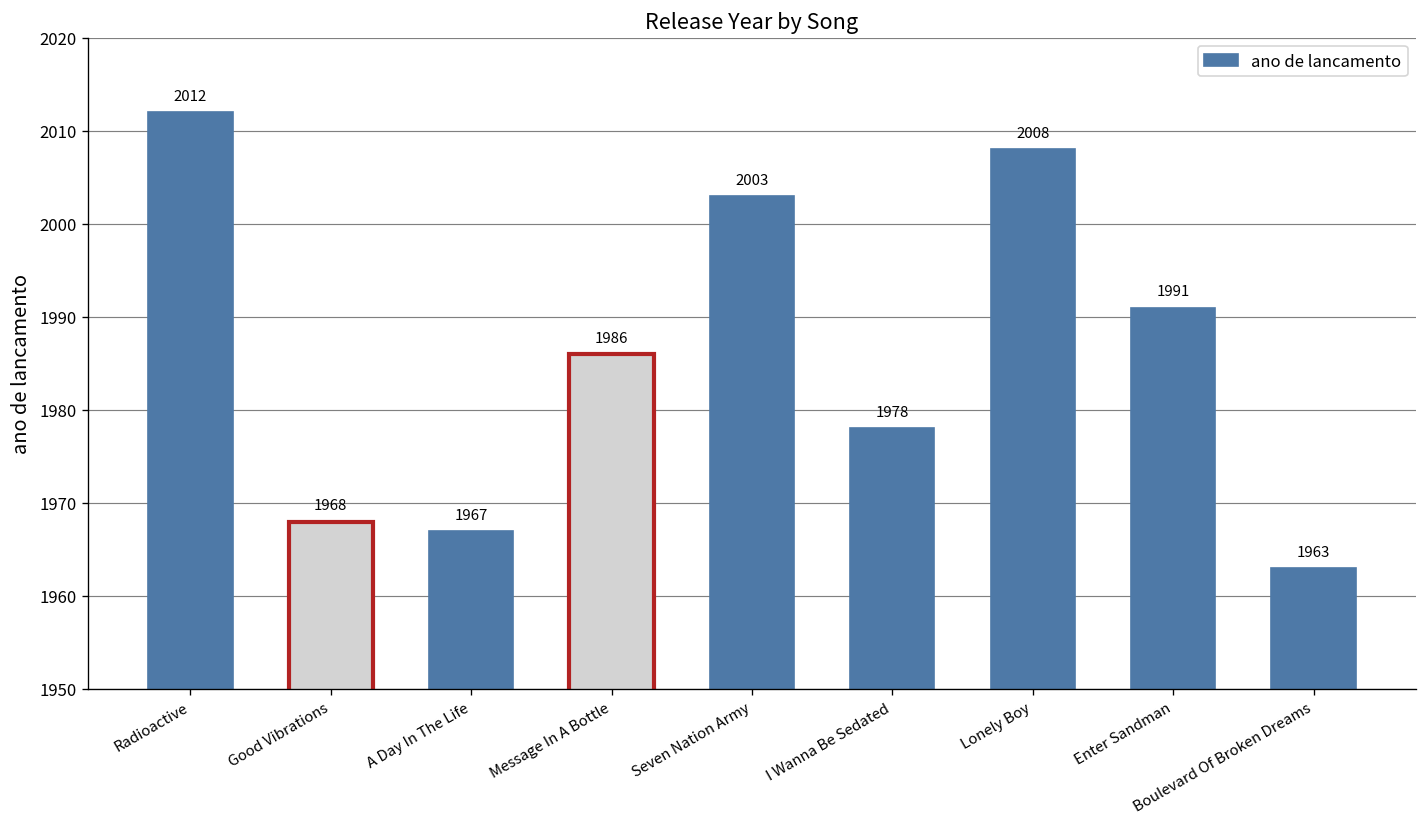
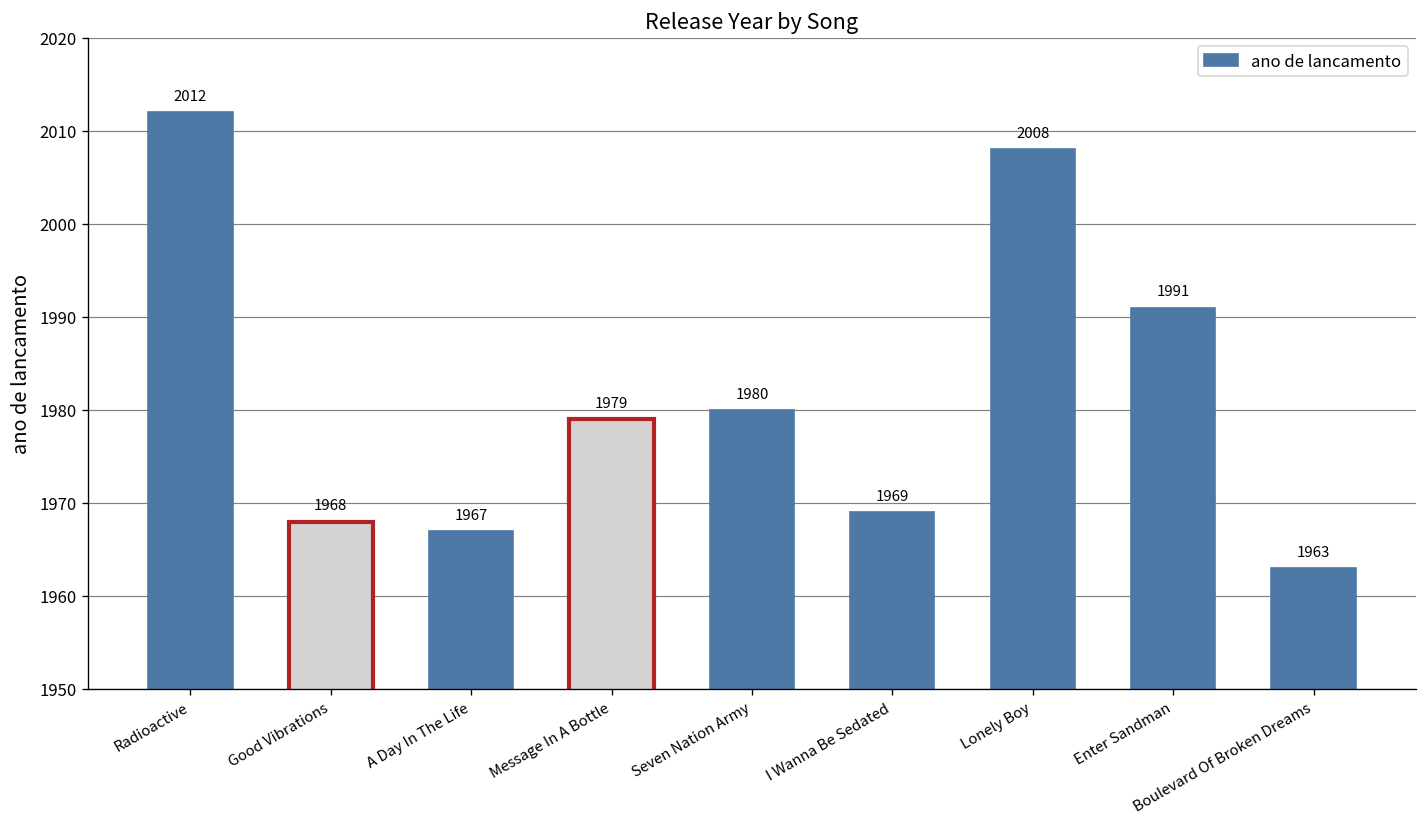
  {
    "Radioactive": 2012,
    "Good Vibrations": 1968,
    "A Day In The Life": 1967,
-   "Message In A Bottle": 1986,
-   "Seven Nation Army": 2003,
-   "I Wanna Be Sedated": 1978,
+   "Message In A Bottle": 1979,
+   "Seven Nation Army": 1980,
+   "I Wanna Be Sedated": 1969,
    "Lonely Boy": 2008,
    "Enter Sandman": 1991,
    "Boulevard Of Broken Dreams": 1963
  }
